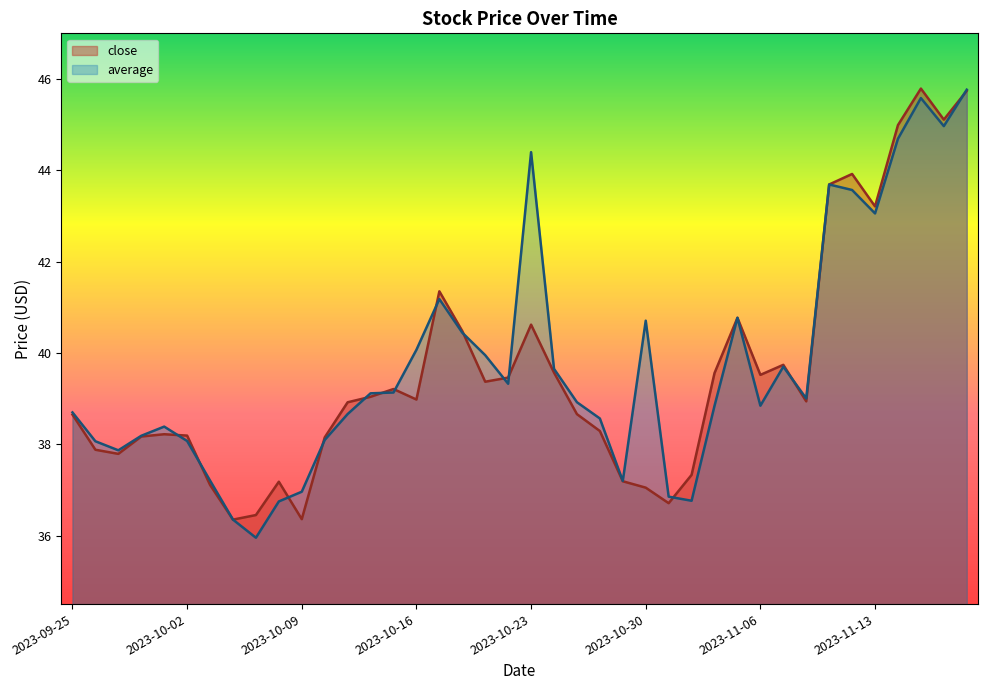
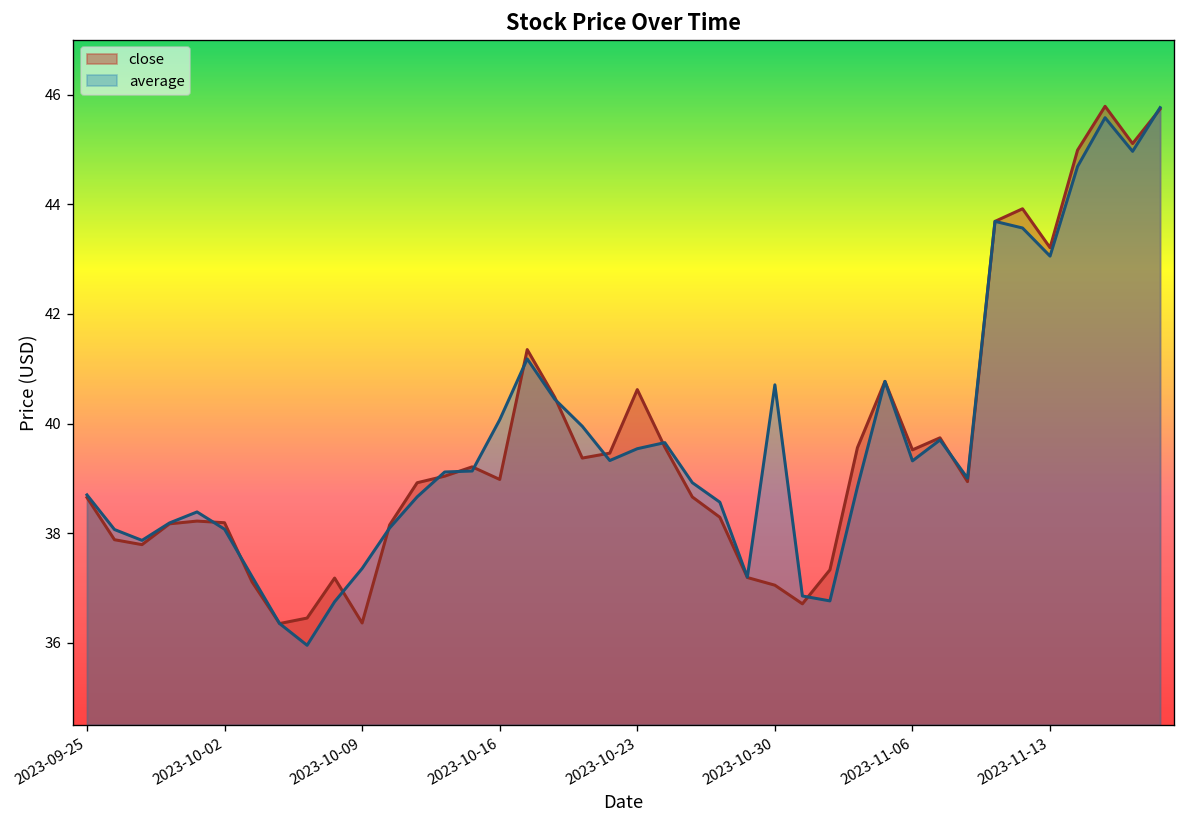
  {
    "close": {
      "2023-10-02": 38.2,
      "2023-10-09": 36.4,
      "2023-10-16": 39.0,
      "2023-10-23": 40.6,
      "2023-10-30": 37.1,
      "2023-11-06": 39.5,
      "2023-11-13": 43.2
    },
    "average": {
      "2023-10-02": 38.1,
-     "2023-10-09": 37.0,
+     "2023-10-09": 37.4,
      "2023-10-16": 40.1,
-     "2023-10-23": 44.4,
+     "2023-10-23": 39.5,
      "2023-10-30": 40.7,
-     "2023-11-06": 38.8,
+     "2023-11-06": 39.3,
      "2023-11-13": 43.1
    }
  }
